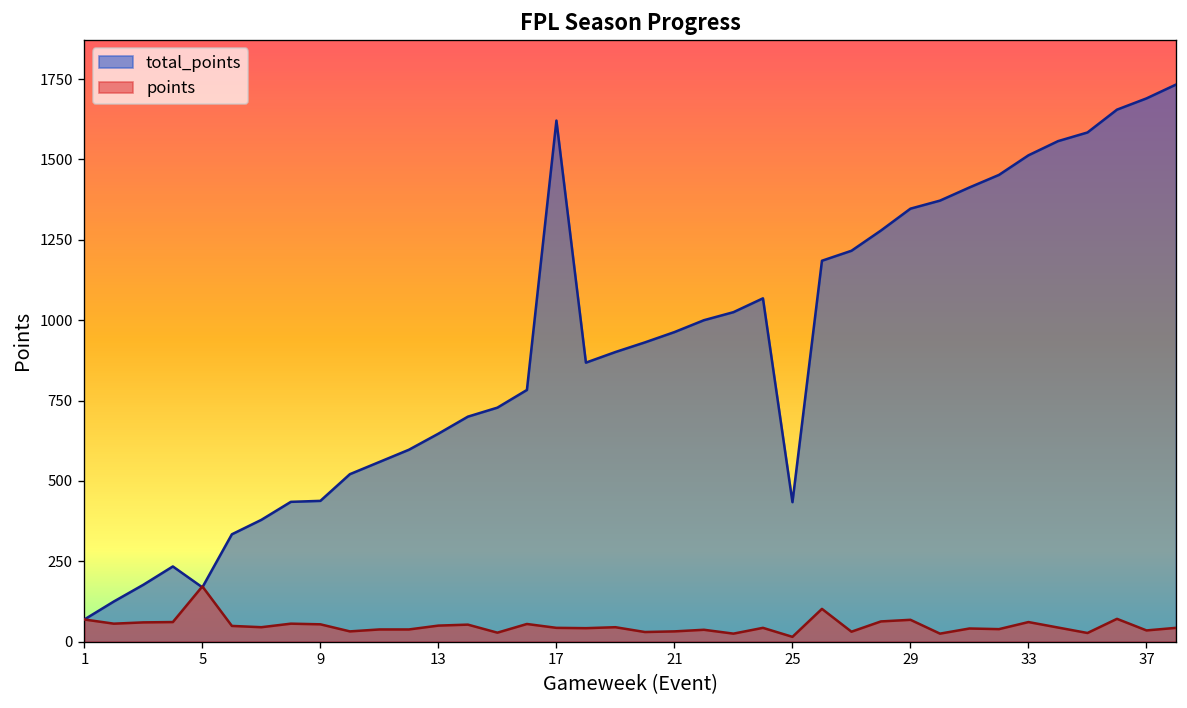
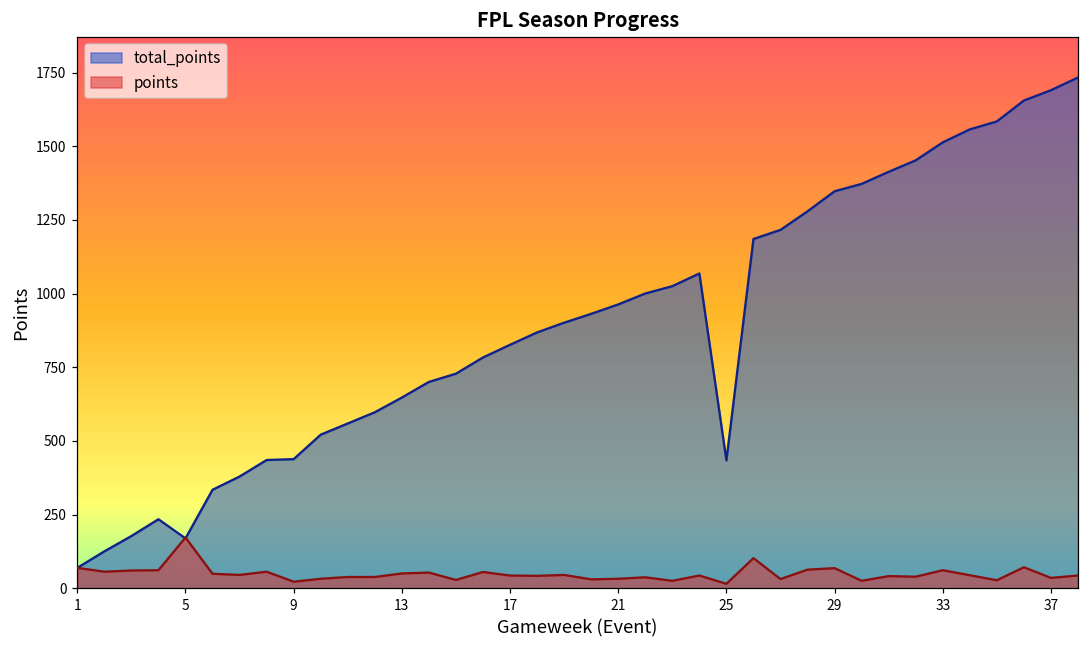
  {
    "total_points": {
      "9": 440,
      "13": 650,
-     "17": 1620,
+     "17": 830,
      "21": 960,
      "25": 430,
      "29": 1350,
      "33": 1510,
      "37": 1690
    },
    "points": {
-     "9": 50,
+     "9": 20,
      "13": 50,
      "17": 40,
      "21": 30,
      "25": 20,
      "29": 70,
      "33": 60,
      "37": 40
    }
  }
